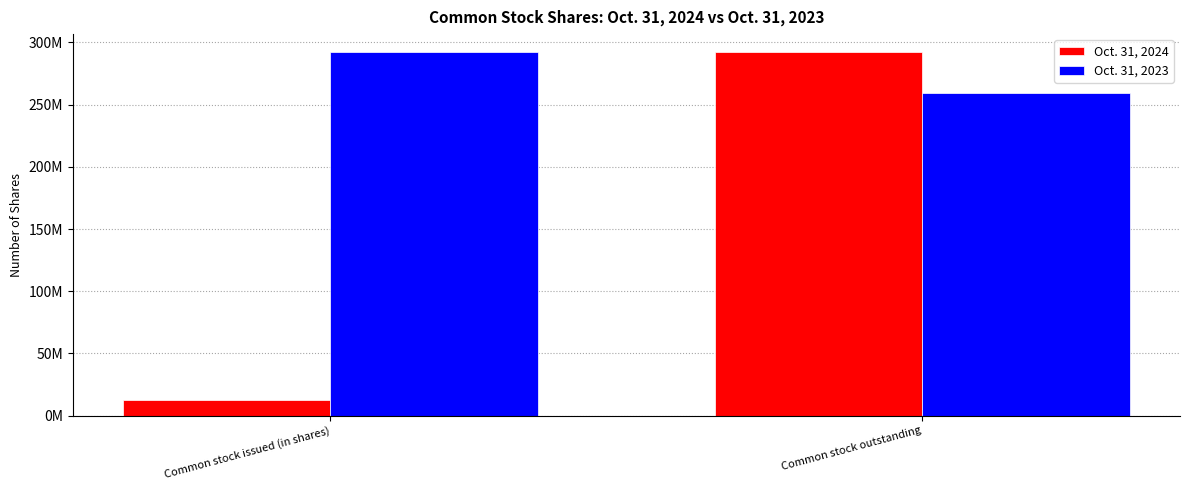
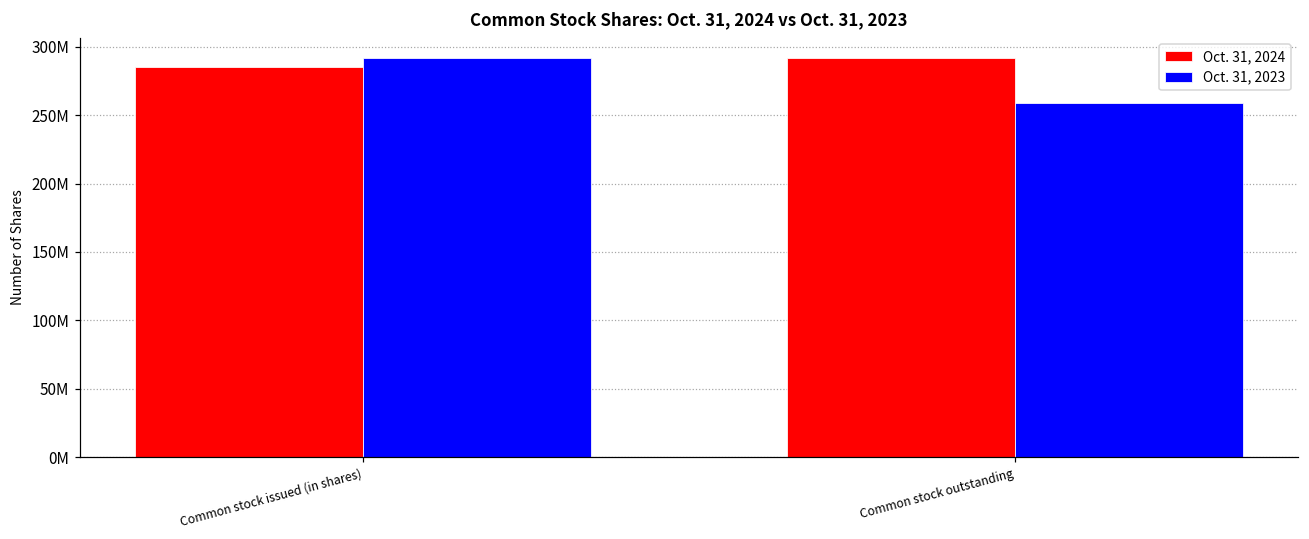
  {
    "Oct. 31, 2024": {
-     "Common stock issued (in shares)": 13000000,
+     "Common stock issued (in shares)": 285000000,
      "Common stock outstanding": 292000000
    },
    "Oct. 31, 2023": {
      "Common stock issued (in shares)": 292000000,
      "Common stock outstanding": 259000000
    }
  }
